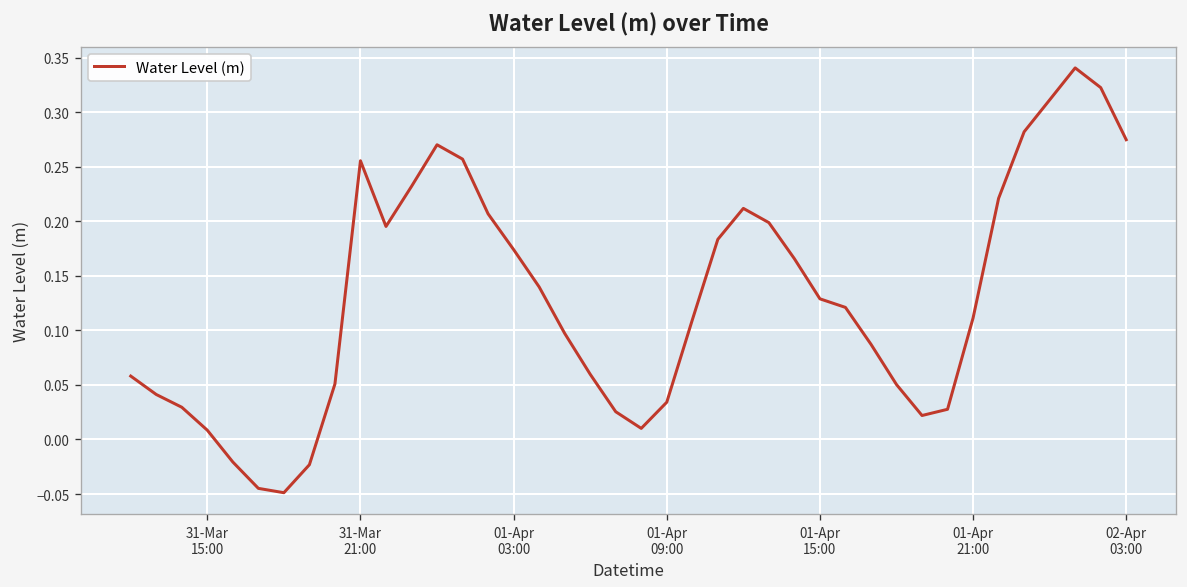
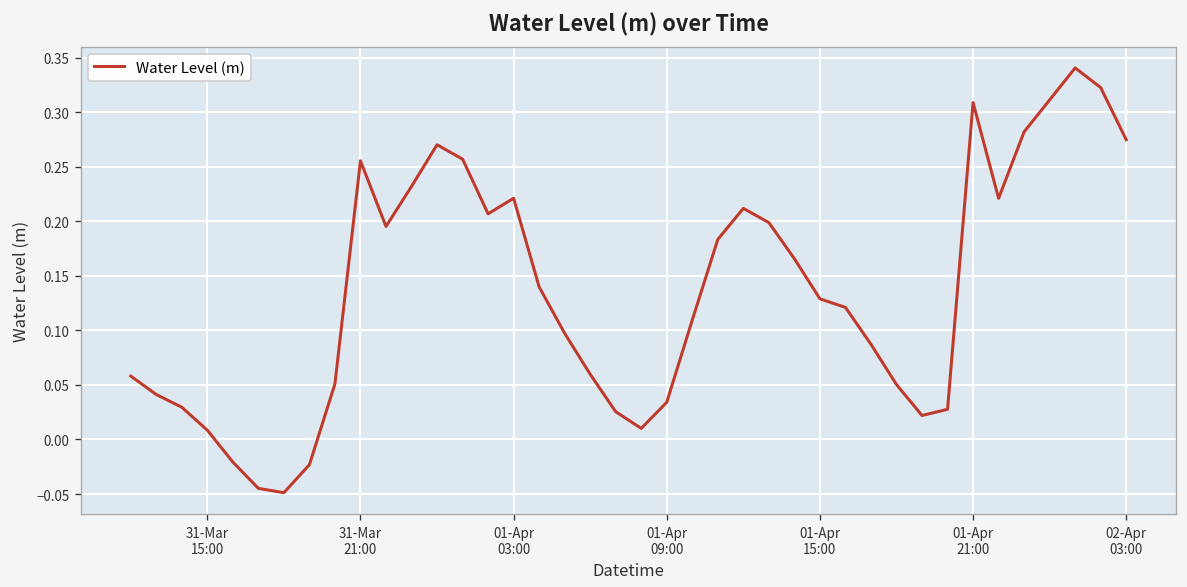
  {
    "31-Mar 15:00": 0.01,
    "31-Mar 21:00": 0.26,
-   "01-Apr 03:00": 0.17,
+   "01-Apr 03:00": 0.22,
    "01-Apr 09:00": 0.03,
    "01-Apr 15:00": 0.13,
-   "01-Apr 21:00": 0.11,
+   "01-Apr 21:00": 0.31,
    "02-Apr 03:00": 0.27
  }
